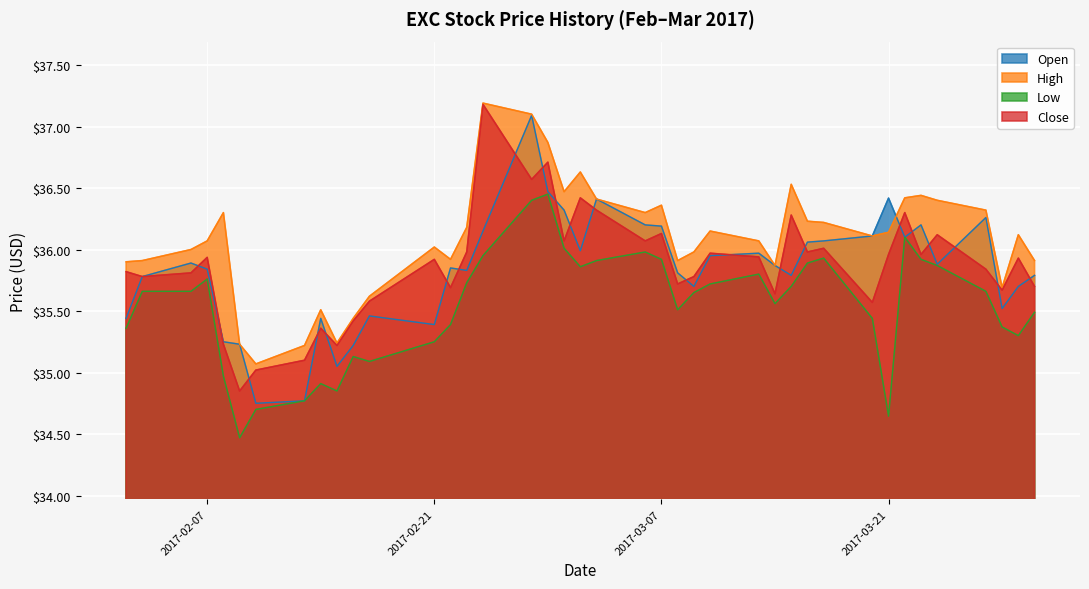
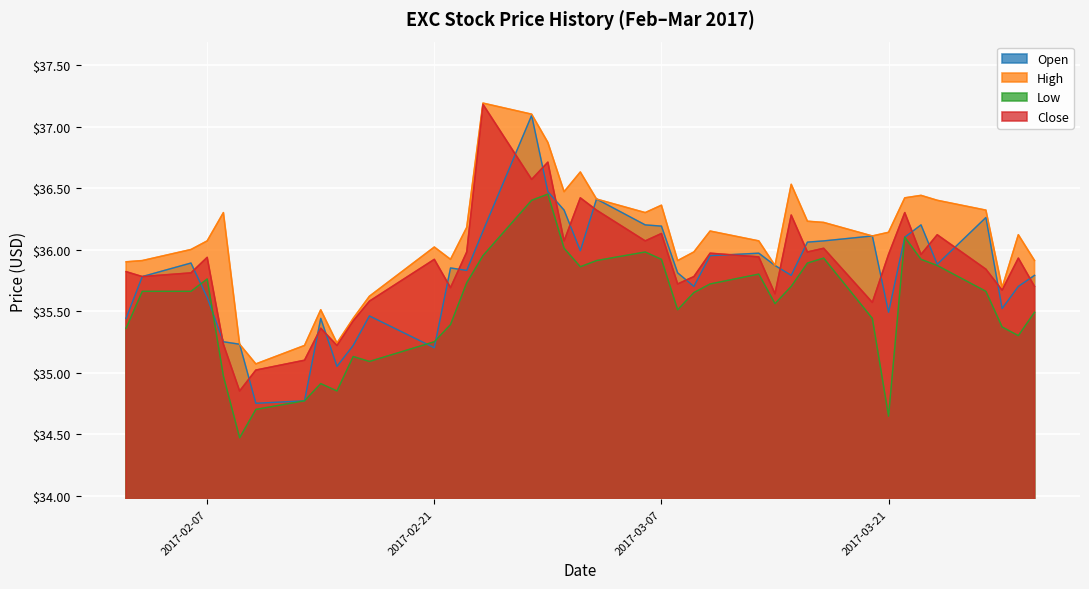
  {
    "Open": {
-     "2017-02-07": "$35.84",
-     "2017-02-21": "$35.39",
+     "2017-02-07": "$35.61",
+     "2017-02-21": "$35.20",
      "2017-03-07": "$36.19",
-     "2017-03-21": "$36.42"
+     "2017-03-21": "$35.49"
    },
    "High": {
      "2017-02-07": "$36.07",
      "2017-02-21": "$36.02",
      "2017-03-07": "$36.36",
      "2017-03-21": "$36.14"
    },
    "Low": {
      "2017-02-07": "$35.76",
      "2017-02-21": "$35.25",
      "2017-03-07": "$35.92",
      "2017-03-21": "$34.65"
    },
    "Close": {
      "2017-02-07": "$35.94",
      "2017-02-21": "$35.92",
      "2017-03-07": "$36.13",
      "2017-03-21": "$35.96"
    }
  }
